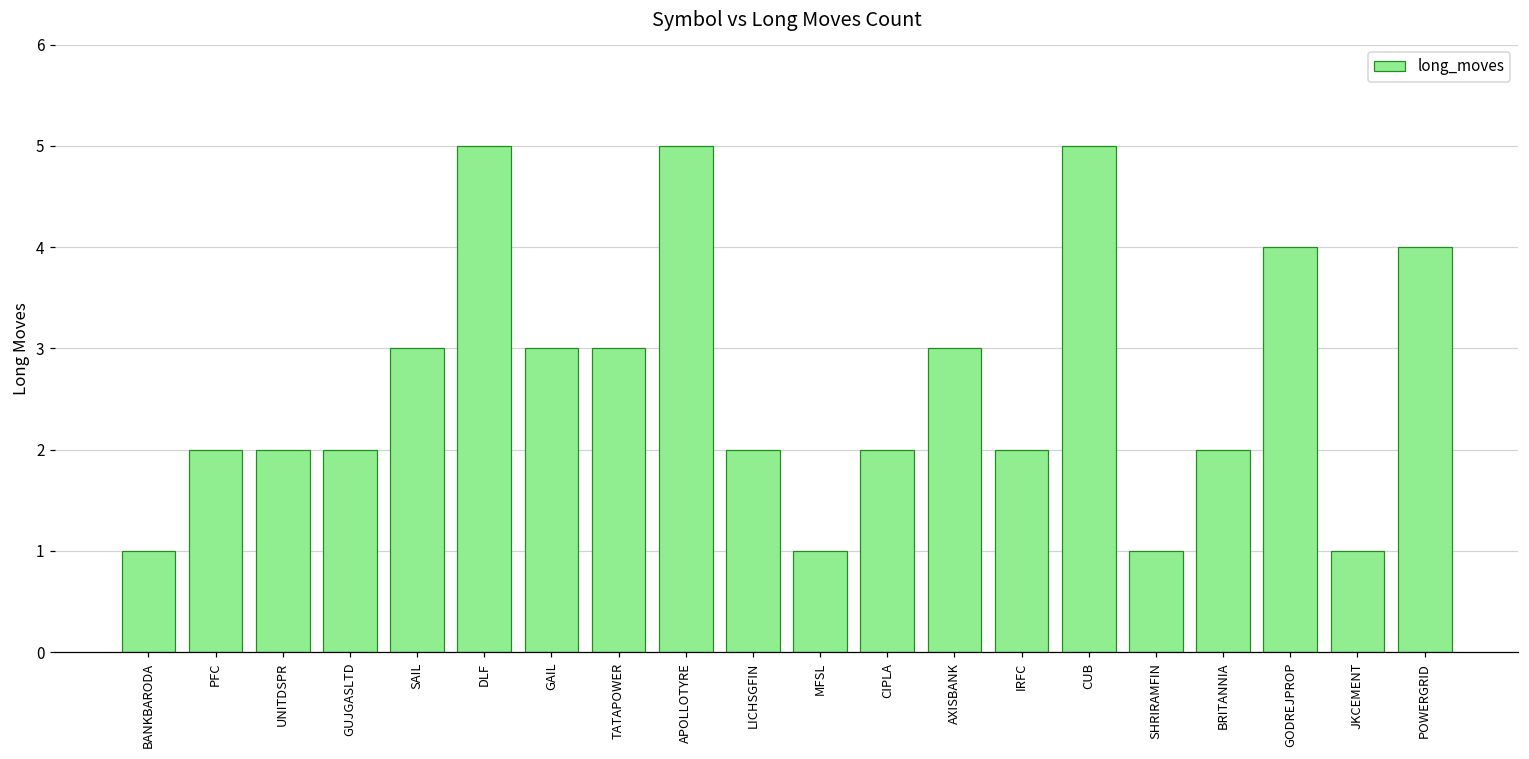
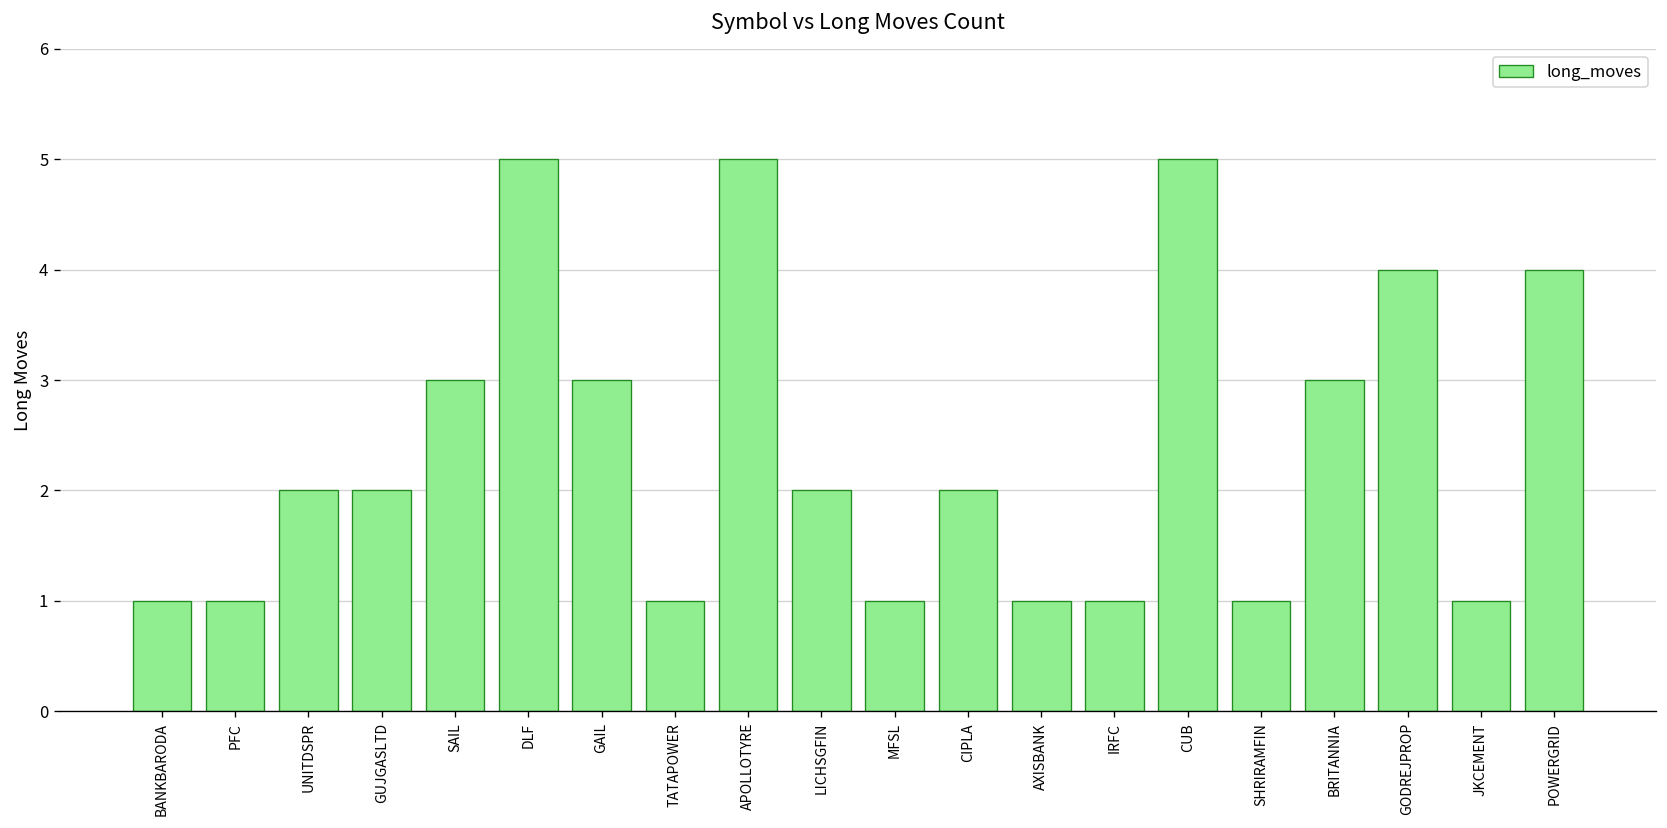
  {
    "BANKBARODA": 1,
-   "PFC": 2,
+   "PFC": 1,
    "UNITDSPR": 2,
    "GUJGASLTD": 2,
    "SAIL": 3,
    "DLF": 5,
    "GAIL": 3,
-   "TATAPOWER": 3,
+   "TATAPOWER": 1,
    "APOLLOTYRE": 5,
    "LICHSGFIN": 2,
    "MFSL": 1,
    "CIPLA": 2,
-   "AXISBANK": 3,
-   "IRFC": 2,
+   "AXISBANK": 1,
+   "IRFC": 1,
    "CUB": 5,
    "SHRIRAMFIN": 1,
-   "BRITANNIA": 2,
+   "BRITANNIA": 3,
    "GODREJPROP": 4,
    "JKCEMENT": 1,
    "POWERGRID": 4
  }
